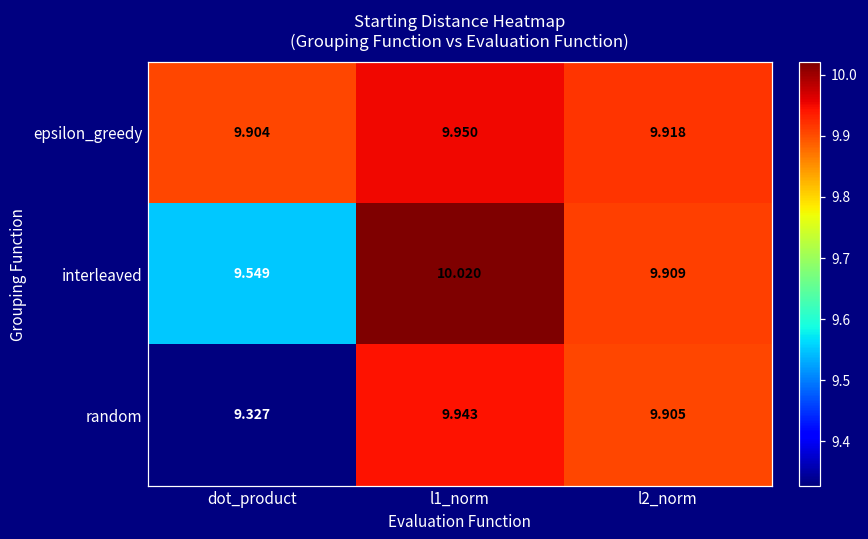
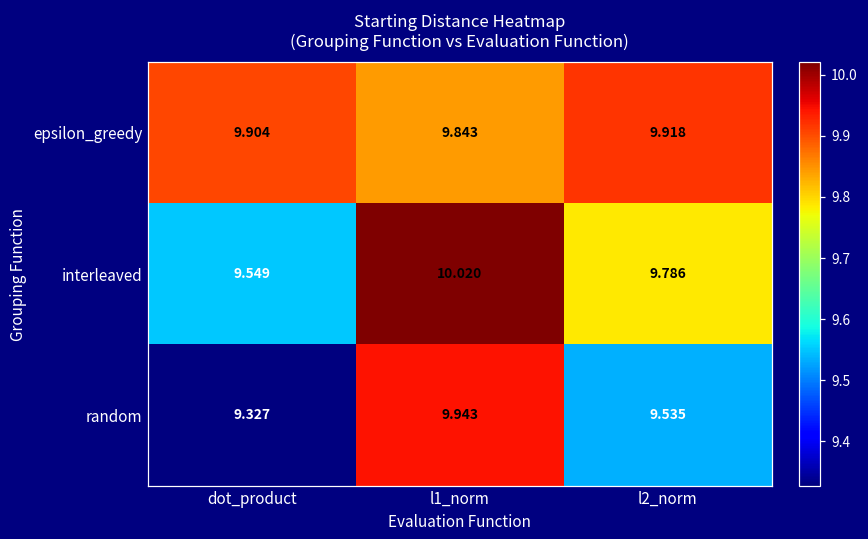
  {
    "epsilon_greedy": {
      "dot_product": 9.904,
-     "l1_norm": 9.950,
+     "l1_norm": 9.843,
      "l2_norm": 9.918
    },
    "interleaved": {
      "dot_product": 9.549,
      "l1_norm": 10.020,
-     "l2_norm": 9.909
+     "l2_norm": 9.786
    },
    "random": {
      "dot_product": 9.327,
      "l1_norm": 9.943,
-     "l2_norm": 9.905
+     "l2_norm": 9.535
    }
  }
